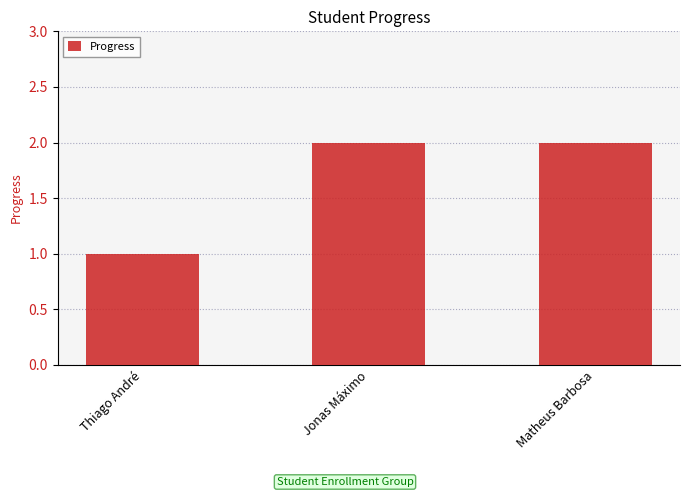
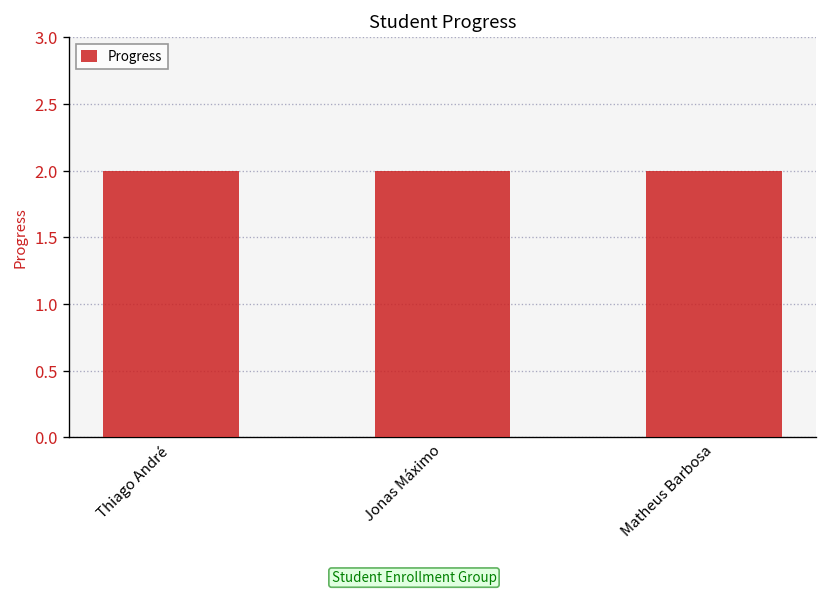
  {
-   "Thiago André": 1,
+   "Thiago André": 2,
    "Jonas Máximo": 2,
    "Matheus Barbosa": 2
  }
